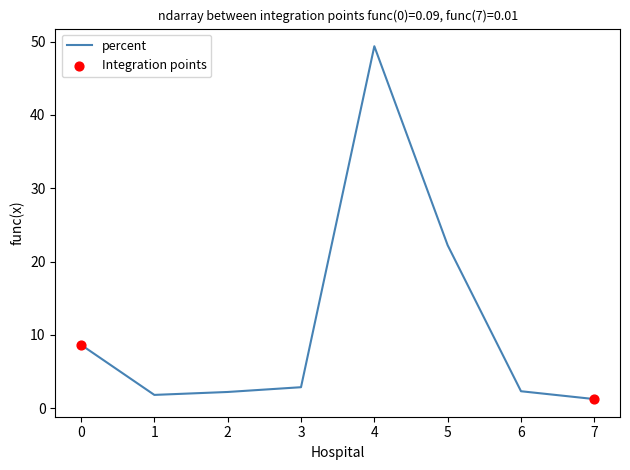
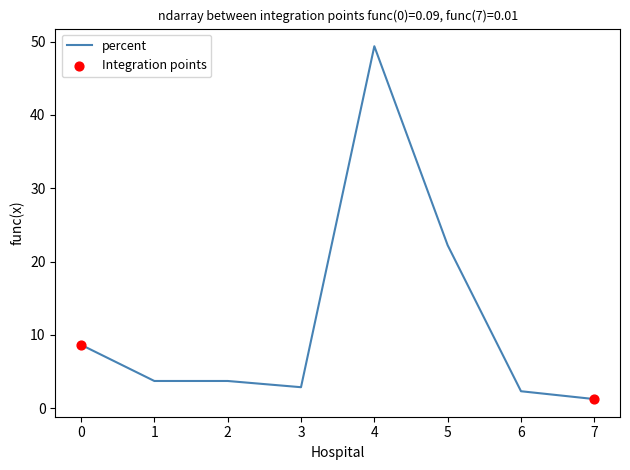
  {
    "percent": {
-     "1": 2,
-     "2": 2,
+     "1": 4,
+     "2": 4,
      "3": 3,
      "4": 49,
      "5": 22,
      "6": 2
    }
  }
